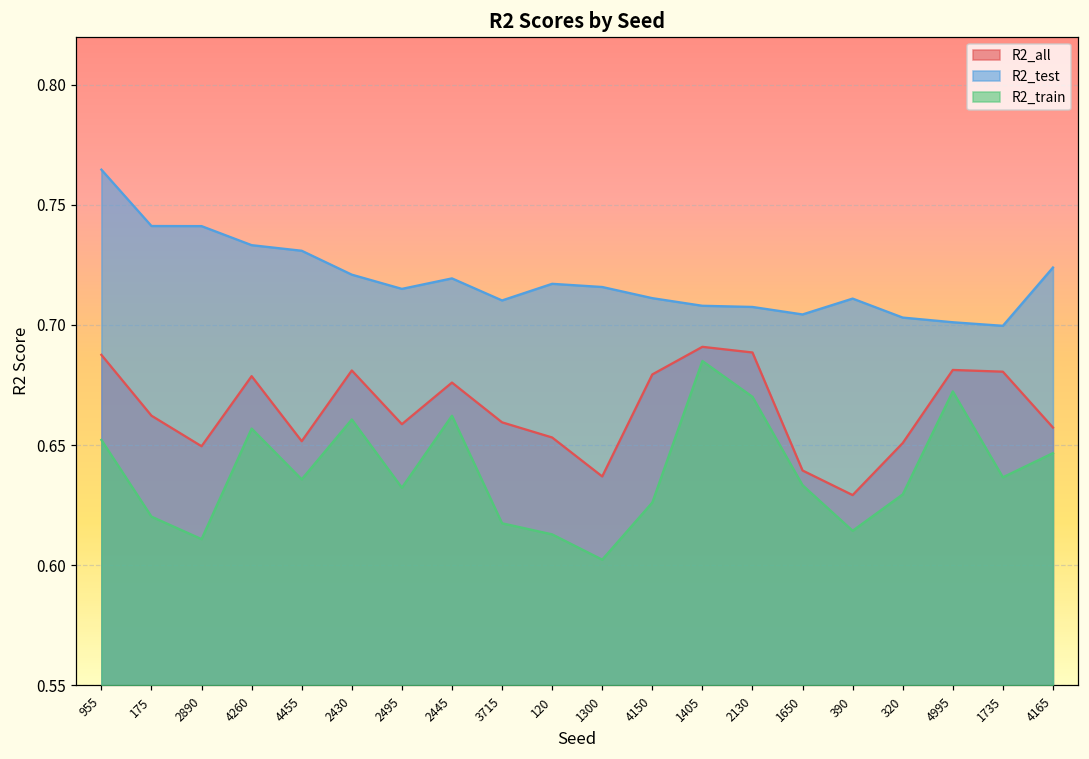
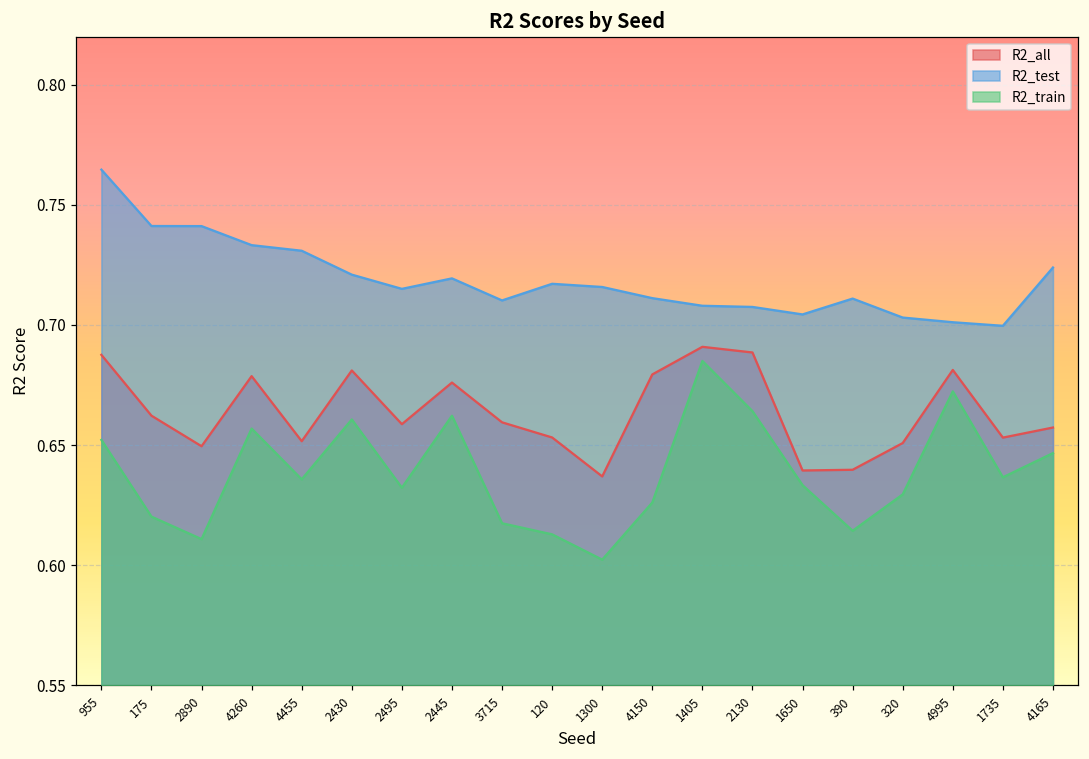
  {
    "R2_all": {
      "955": 0.688,
      "175": 0.662,
      "2890": 0.650,
      "4260": 0.679,
      "4455": 0.652,
      "2430": 0.681,
      "2495": 0.659,
      "2445": 0.676,
      "3715": 0.659,
      "120": 0.653,
      "1300": 0.637,
      "4150": 0.679,
      "1405": 0.691,
      "2130": 0.689,
      "1650": 0.639,
-     "390": 0.629,
+     "390": 0.640,
      "320": 0.651,
      "4995": 0.681,
-     "1735": 0.681,
+     "1735": 0.653,
      "4165": 0.657
    },
    "R2_test": {
      "955": 0.765,
      "175": 0.741,
      "2890": 0.741,
      "4260": 0.733,
      "4455": 0.731,
      "2430": 0.721,
      "2495": 0.715,
      "2445": 0.719,
      "3715": 0.710,
      "120": 0.717,
      "1300": 0.716,
      "4150": 0.711,
      "1405": 0.708,
      "2130": 0.708,
      "1650": 0.704,
      "390": 0.711,
      "320": 0.703,
      "4995": 0.701,
      "1735": 0.700,
      "4165": 0.724
    },
    "R2_train": {
      "955": 0.652,
      "175": 0.620,
      "2890": 0.611,
      "4260": 0.657,
      "4455": 0.636,
      "2430": 0.661,
      "2495": 0.632,
      "2445": 0.662,
      "3715": 0.617,
      "120": 0.613,
      "1300": 0.602,
      "4150": 0.626,
      "1405": 0.685,
-     "2130": 0.670,
+     "2130": 0.664,
      "1650": 0.633,
      "390": 0.614,
      "320": 0.629,
      "4995": 0.672,
      "1735": 0.637,
      "4165": 0.647
    }
  }
